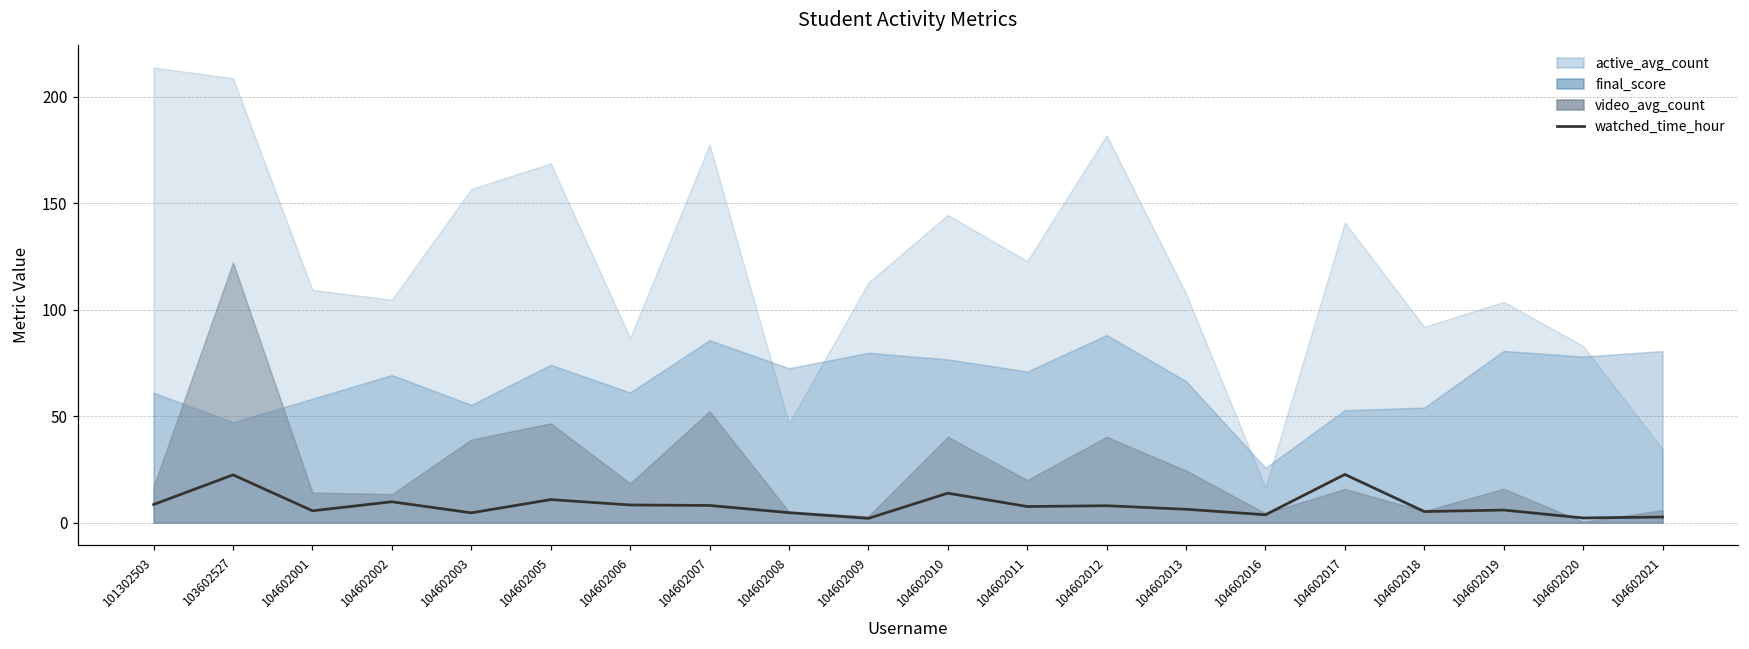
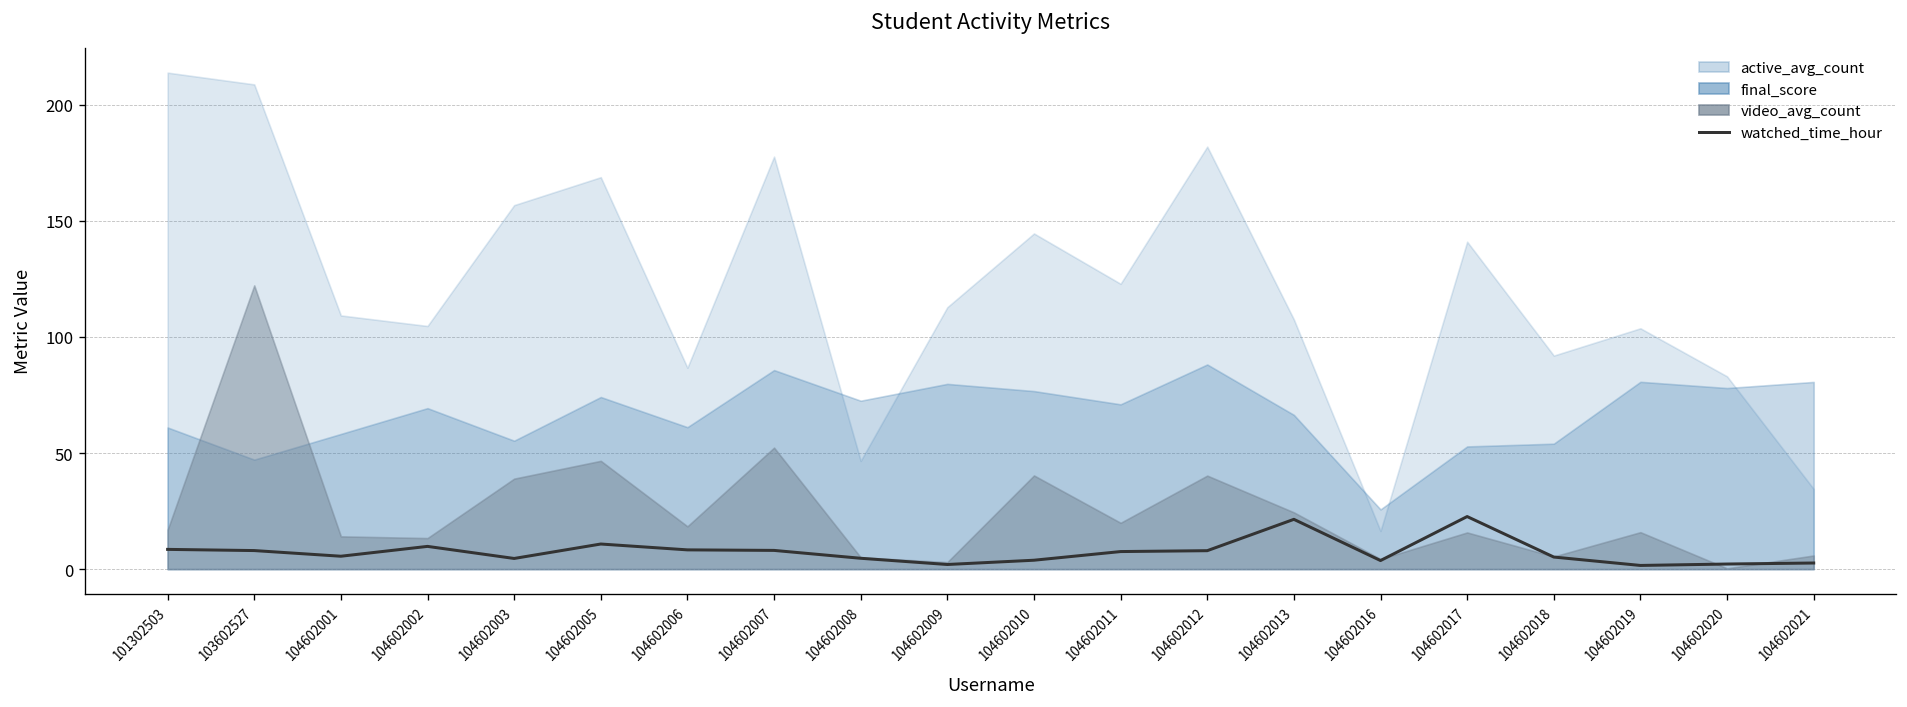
  {
    "watched_time_hour": {
      "101302503": 8,
-     "103602527": 22,
+     "103602527": 8,
      "104602001": 6,
      "104602002": 10,
      "104602003": 5,
      "104602005": 11,
      "104602006": 8,
      "104602007": 8,
-     "104602010": 14,
+     "104602010": 4,
      "104602011": 8,
      "104602012": 8,
-     "104602013": 6,
+     "104602013": 21,
      "104602017": 23,
-     "104602019": 6,
+     "104602019": 2,
      "104602020": 2,
      "104602021": 3
    }
  }
